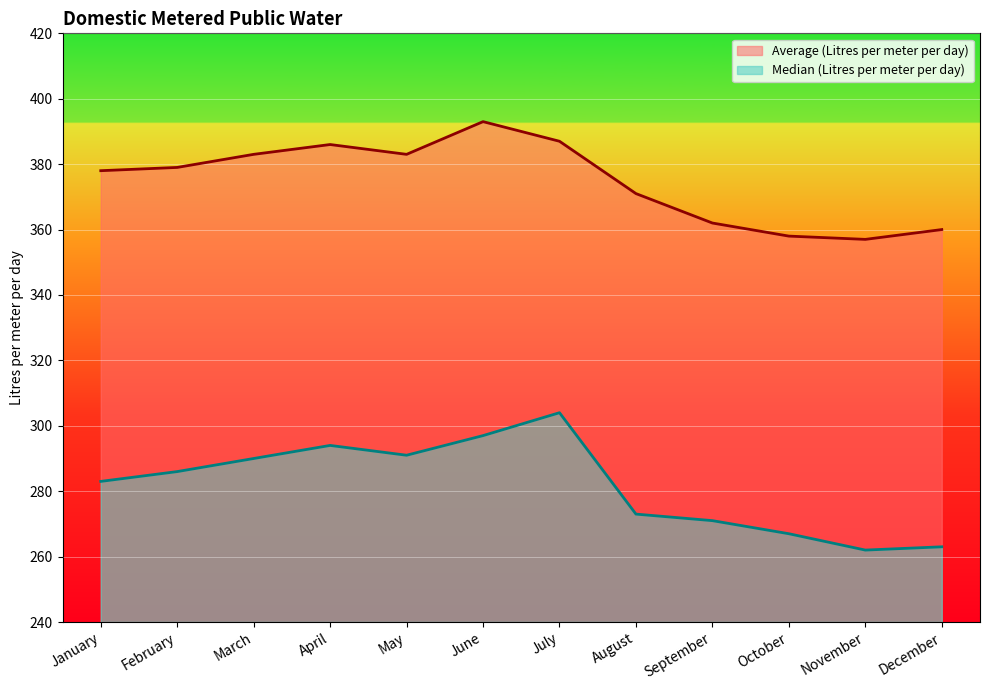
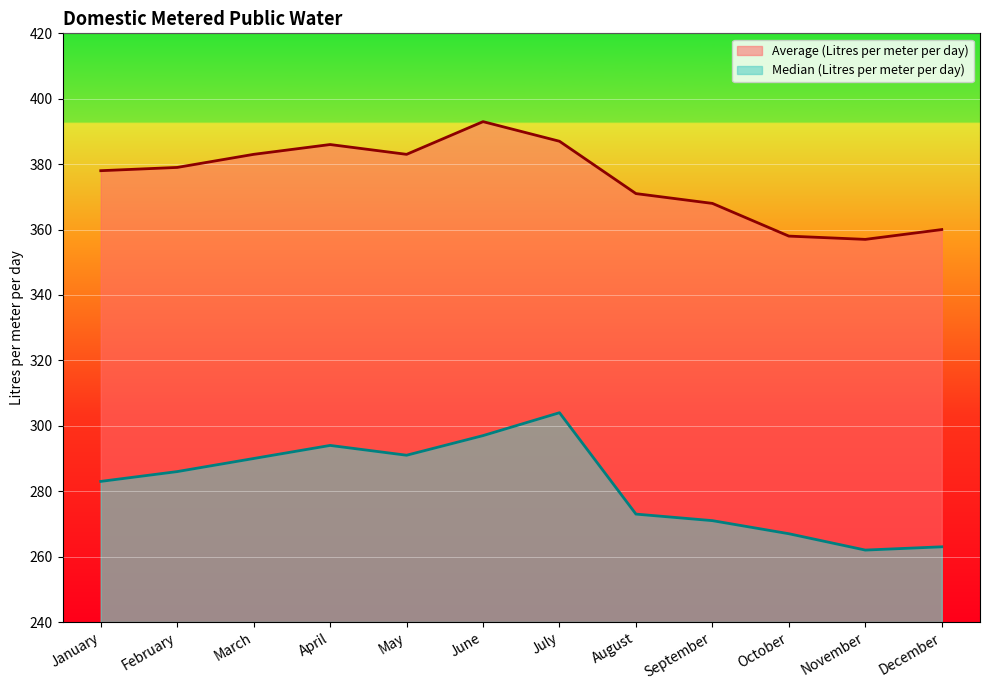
  {
    "Average (Litres per meter per day)": {
      "January": 378,
      "February": 379,
      "March": 383,
      "April": 386,
      "May": 383,
      "June": 393,
      "July": 387,
      "August": 371,
-     "September": 362,
+     "September": 368,
      "October": 358,
      "November": 357,
      "December": 360
    },
    "Median (Litres per meter per day)": {
      "January": 283,
      "February": 286,
      "March": 290,
      "April": 294,
      "May": 291,
      "June": 297,
      "July": 304,
      "August": 273,
      "September": 271,
      "October": 267,
      "November": 262,
      "December": 263
    }
  }
